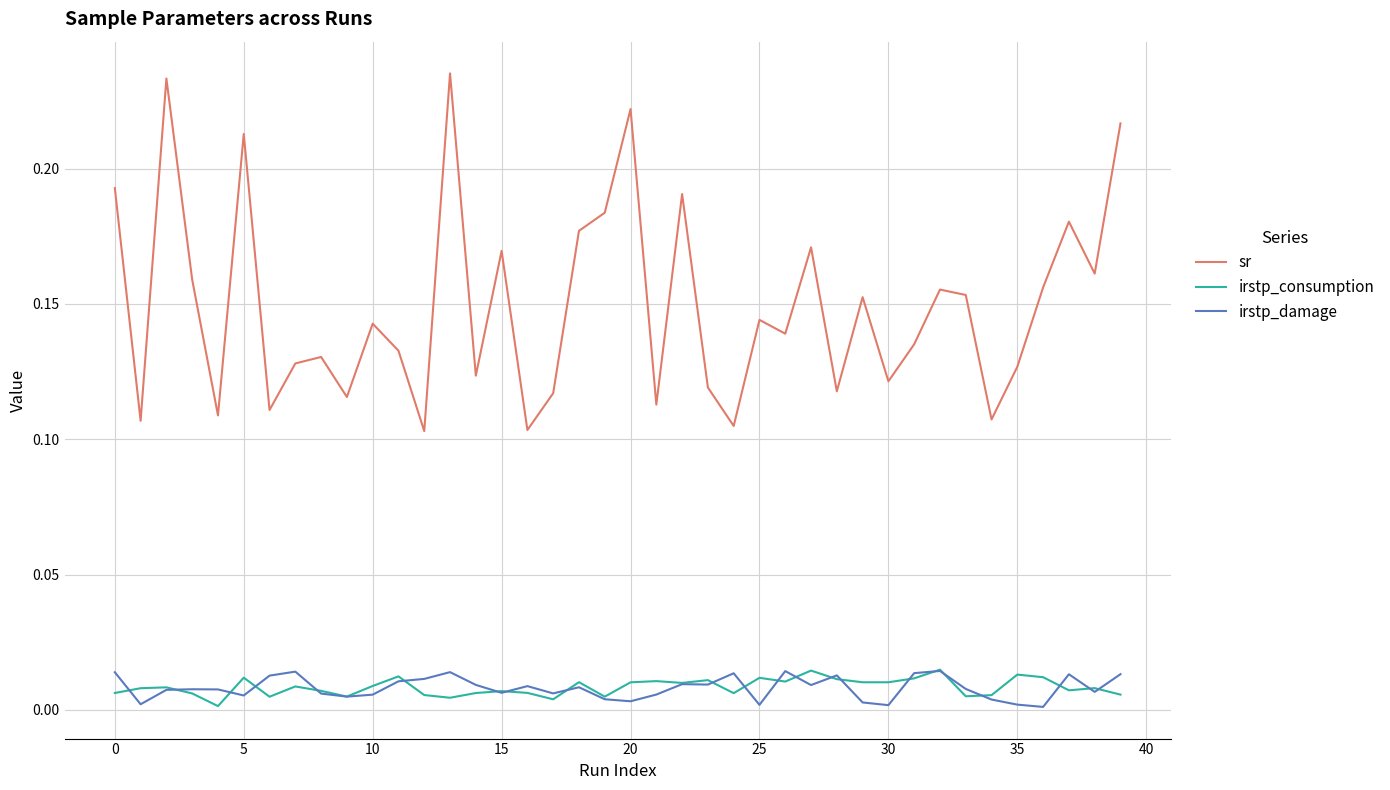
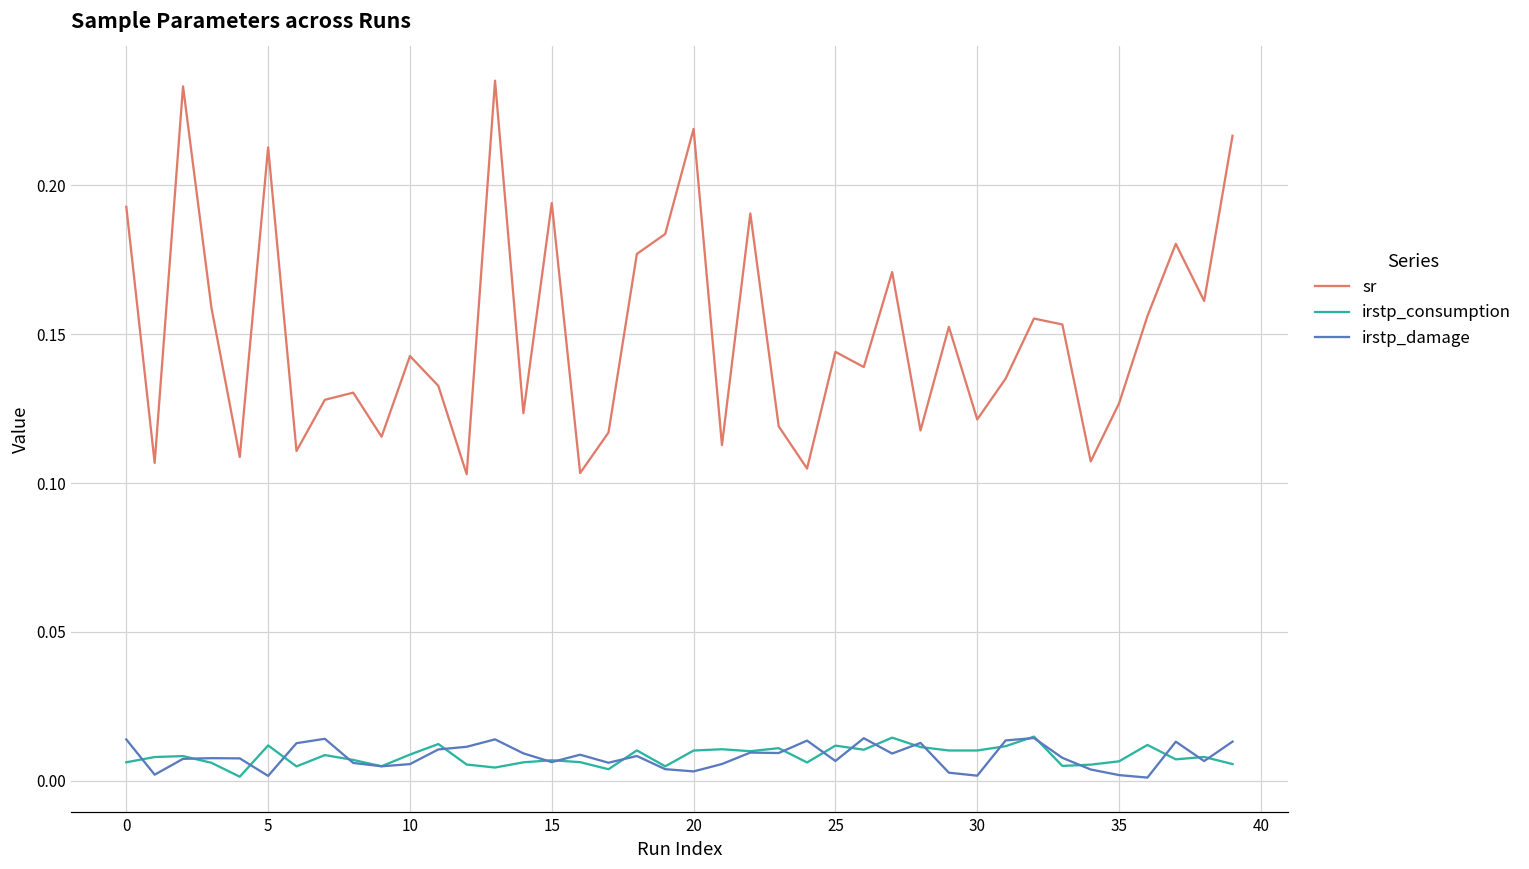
  {
    "sr": {
      "0": 0.193,
      "5": 0.213,
      "10": 0.143,
-     "15": 0.170,
-     "20": 0.222,
+     "15": 0.194,
+     "20": 0.219,
      "25": 0.144,
      "30": 0.121,
      "35": 0.127
    },
    "irstp_consumption": {
      "0": 0.006,
      "5": 0.012,
      "10": 0.009,
      "20": 0.010,
      "25": 0.012,
      "30": 0.010,
-     "35": 0.013
+     "35": 0.007
    },
    "irstp_damage": {
      "0": 0.014,
-     "5": 0.005,
+     "5": 0.002,
      "10": 0.006,
      "20": 0.003,
-     "25": 0.002,
+     "25": 0.007,
      "30": 0.002,
      "35": 0.002
    }
  }
